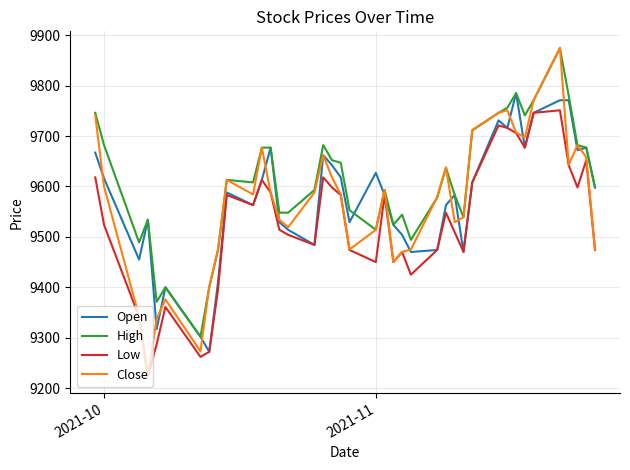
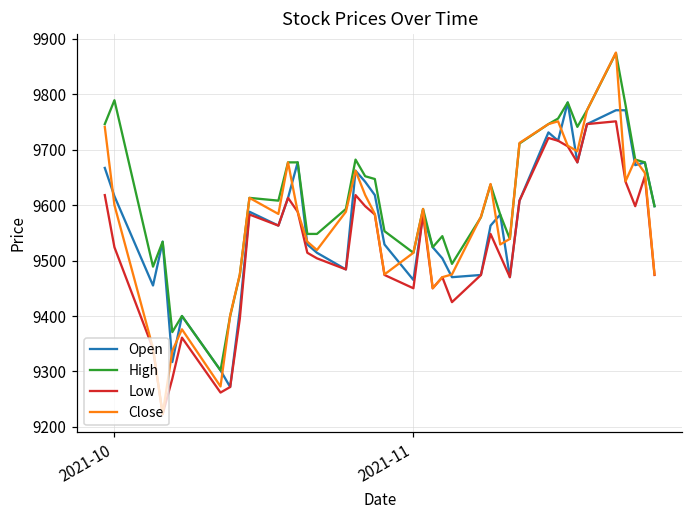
  {
    "Open": {
      "2021-10": 9620,
-     "2021-11": 9630
+     "2021-11": 9470
    },
    "High": {
-     "2021-10": 9680
+     "2021-10": 9790
    },
    "Low": {
      "2021-10": 9520,
      "2021-11": 9450
    },
    "Close": {
      "2021-10": 9600
    }
  }
